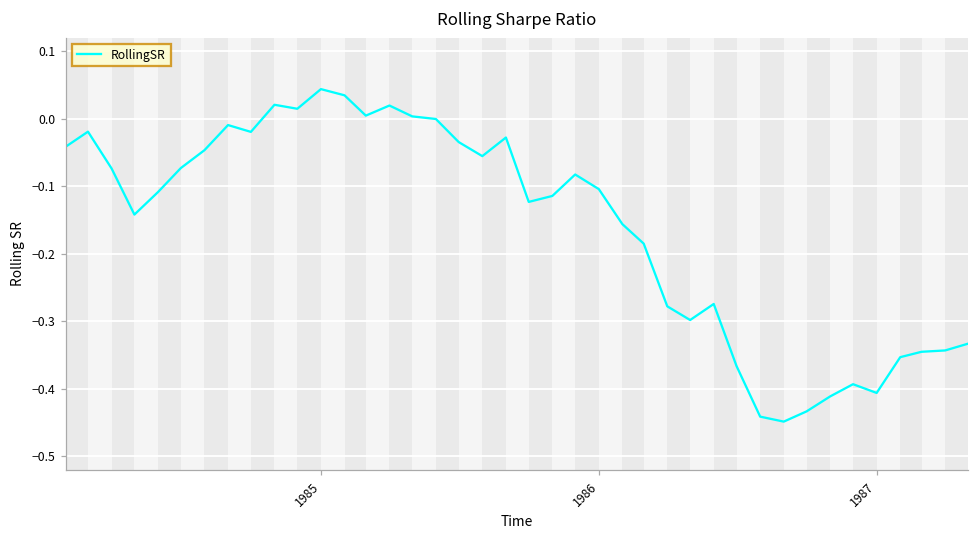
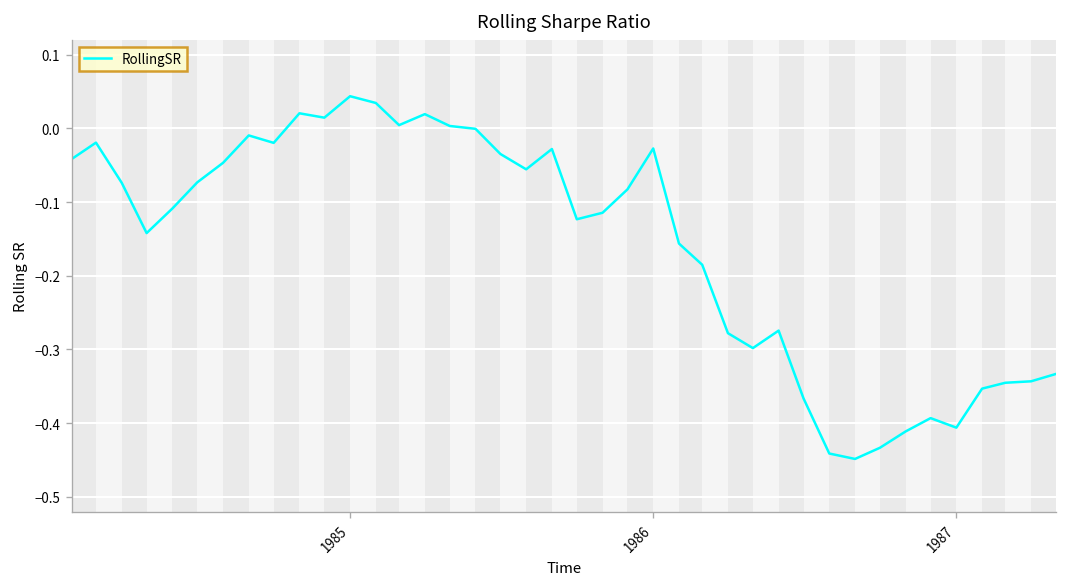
  {
    "1985": 0.04,
-   "1986": -0.10,
+   "1986": -0.03,
    "1987": -0.41
  }
